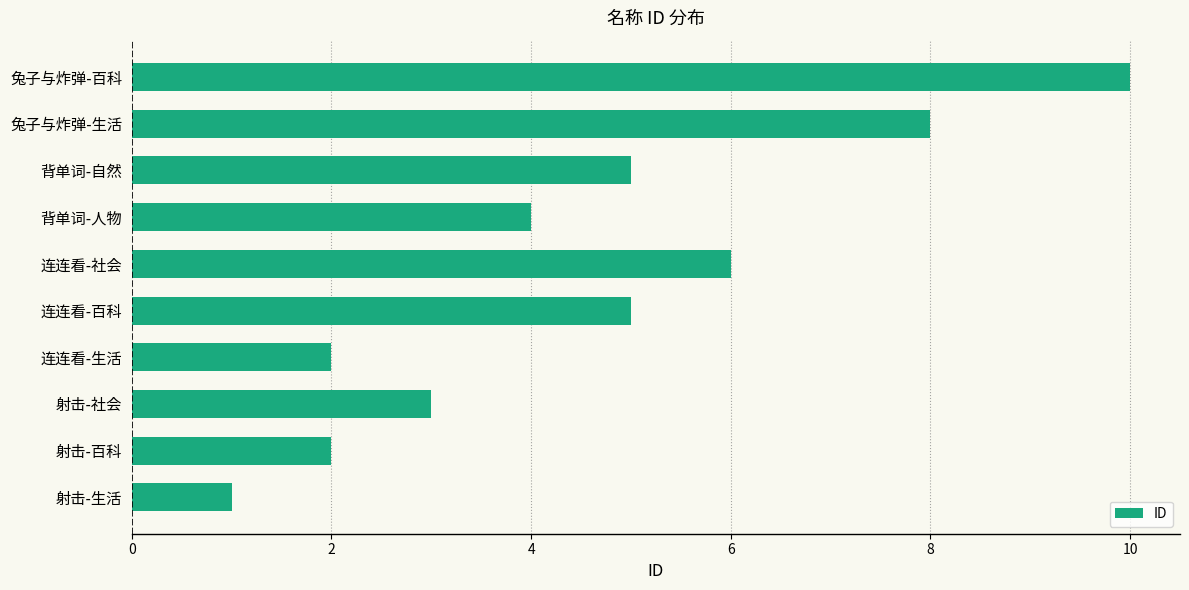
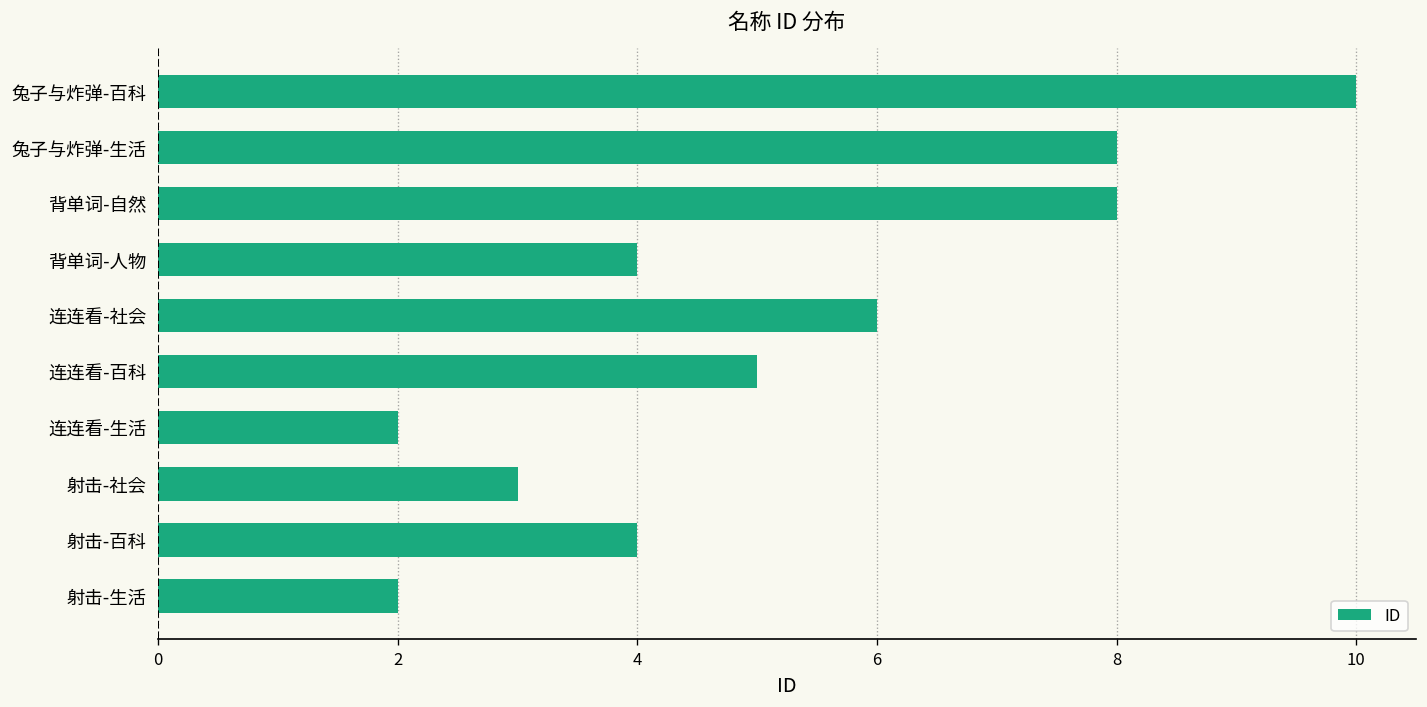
  {
    "兔子与炸弹-百科": 10,
    "兔子与炸弹-生活": 8,
-   "背单词-自然": 5,
+   "背单词-自然": 8,
    "背单词-人物": 4,
    "连连看-社会": 6,
    "连连看-百科": 5,
    "连连看-生活": 2,
    "射击-社会": 3,
-   "射击-百科": 2,
-   "射击-生活": 1
+   "射击-百科": 4,
+   "射击-生活": 2
  }
